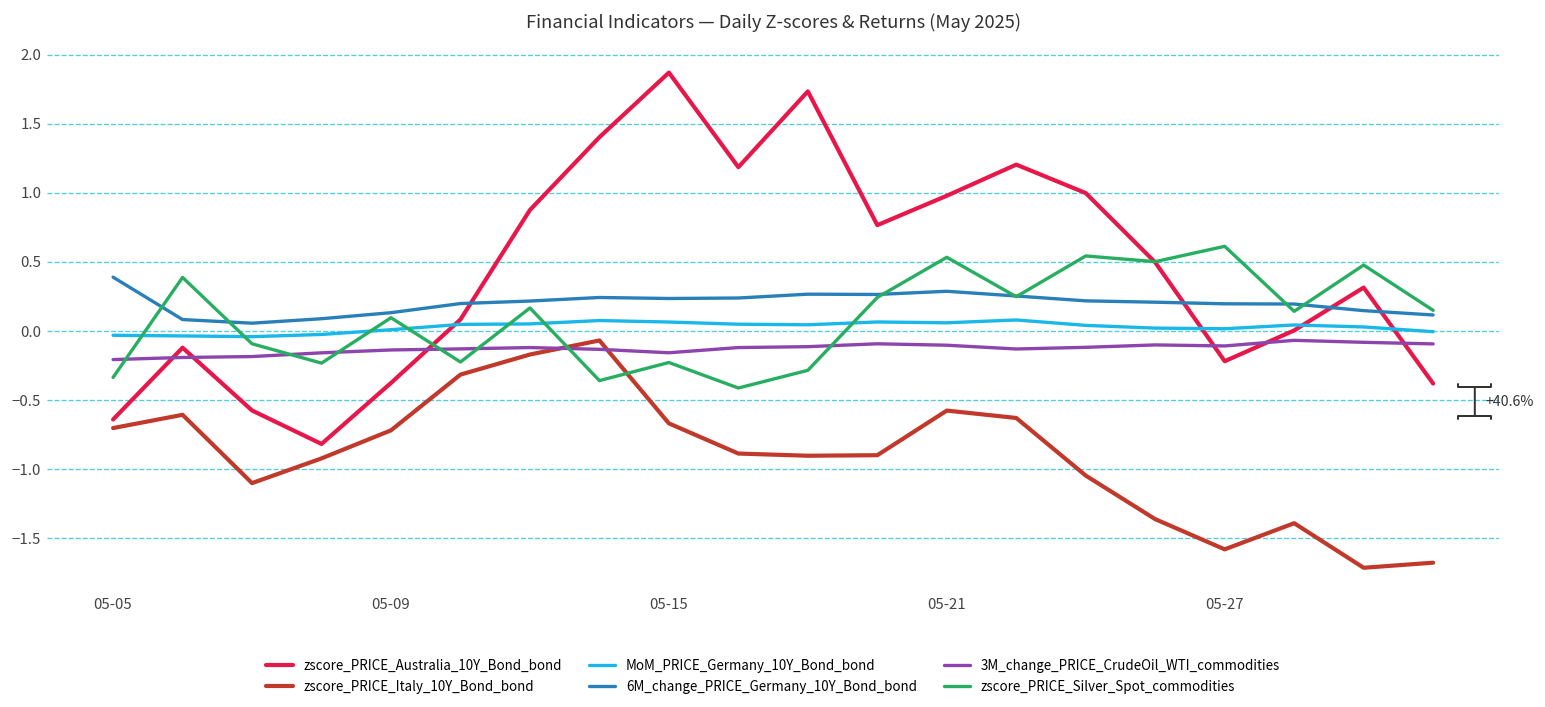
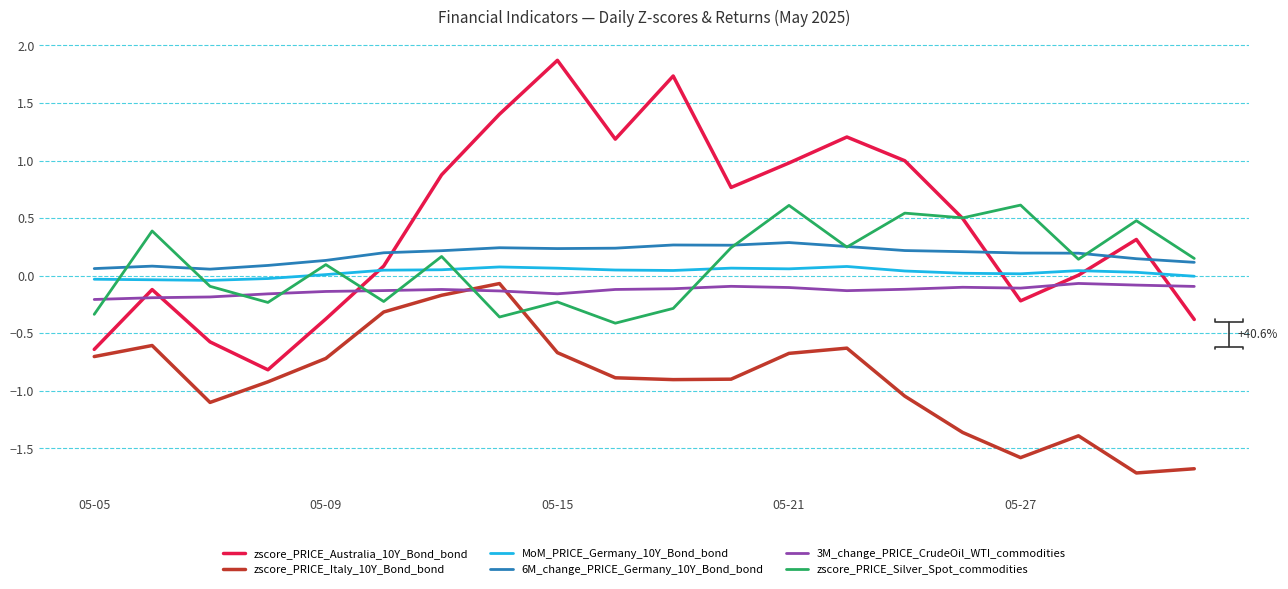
  {
    "zscore_PRICE_Australia_10Y_Bond_bond": {
      "05-05": -0.64,
      "05-09": -0.38,
      "05-15": 1.87,
      "05-21": 0.98,
      "05-27": -0.22
    },
    "zscore_PRICE_Italy_10Y_Bond_bond": {
      "05-05": -0.70,
      "05-09": -0.72,
      "05-15": -0.67,
-     "05-21": -0.58,
+     "05-21": -0.67,
      "05-27": -1.58
    },
    "MoM_PRICE_Germany_10Y_Bond_bond": {
      "05-05": -0.03,
      "05-09": 0.01,
      "05-15": 0.07,
      "05-21": 0.06,
      "05-27": 0.02
    },
    "6M_change_PRICE_Germany_10Y_Bond_bond": {
-     "05-05": 0.39,
+     "05-05": 0.06,
      "05-09": 0.13,
      "05-15": 0.24,
      "05-21": 0.29,
      "05-27": 0.20
    },
    "3M_change_PRICE_CrudeOil_WTI_commodities": {
      "05-05": -0.21,
      "05-09": -0.14,
      "05-15": -0.16,
      "05-21": -0.10,
      "05-27": -0.11
    },
    "zscore_PRICE_Silver_Spot_commodities": {
      "05-05": -0.34,
      "05-09": 0.10,
      "05-15": -0.23,
-     "05-21": 0.53,
+     "05-21": 0.61,
      "05-27": 0.61
    }
  }
